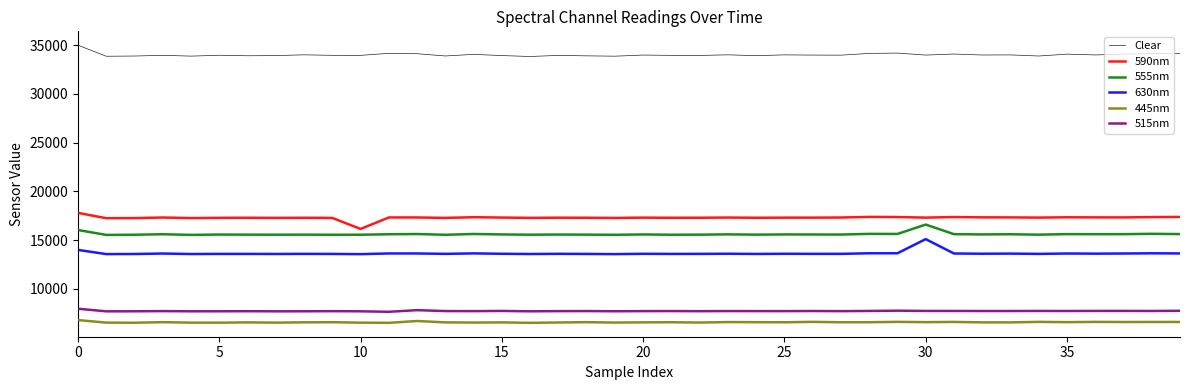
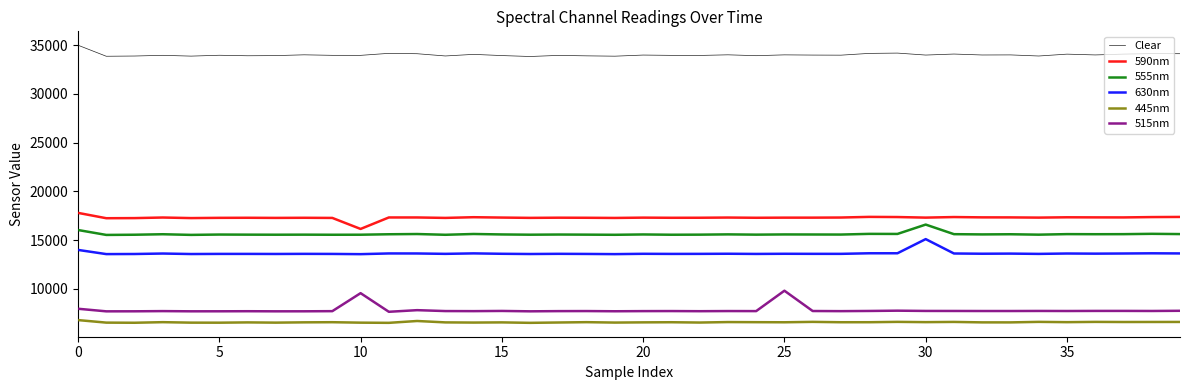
  {
    "Clear": {
      "0": 35000,
      "5": 34000,
      "10": 34000,
      "15": 34000,
      "20": 34000,
      "25": 34000,
      "30": 34000,
      "35": 34000
    },
    "590nm": {
      "0": 18000,
      "5": 17000,
      "10": 16000,
      "15": 17000,
      "20": 17000,
      "25": 17000,
      "30": 17000,
      "35": 17000
    },
    "555nm": {
      "0": 16000,
      "5": 16000,
      "10": 16000,
      "15": 16000,
      "20": 16000,
      "25": 16000,
      "30": 17000,
      "35": 16000
    },
    "630nm": {
      "0": 14000,
      "5": 14000,
      "10": 14000,
      "15": 14000,
      "20": 14000,
      "25": 14000,
      "30": 15000,
      "35": 14000
    },
    "445nm": {
      "0": 7000,
      "5": 7000,
      "10": 7000,
      "15": 7000,
      "20": 7000,
      "25": 7000,
      "30": 7000,
      "35": 7000
    },
    "515nm": {
      "0": 8000,
      "5": 8000,
-     "10": 8000,
+     "10": 10000,
      "15": 8000,
      "20": 8000,
-     "25": 8000,
+     "25": 10000,
      "30": 8000,
      "35": 8000
    }
  }
